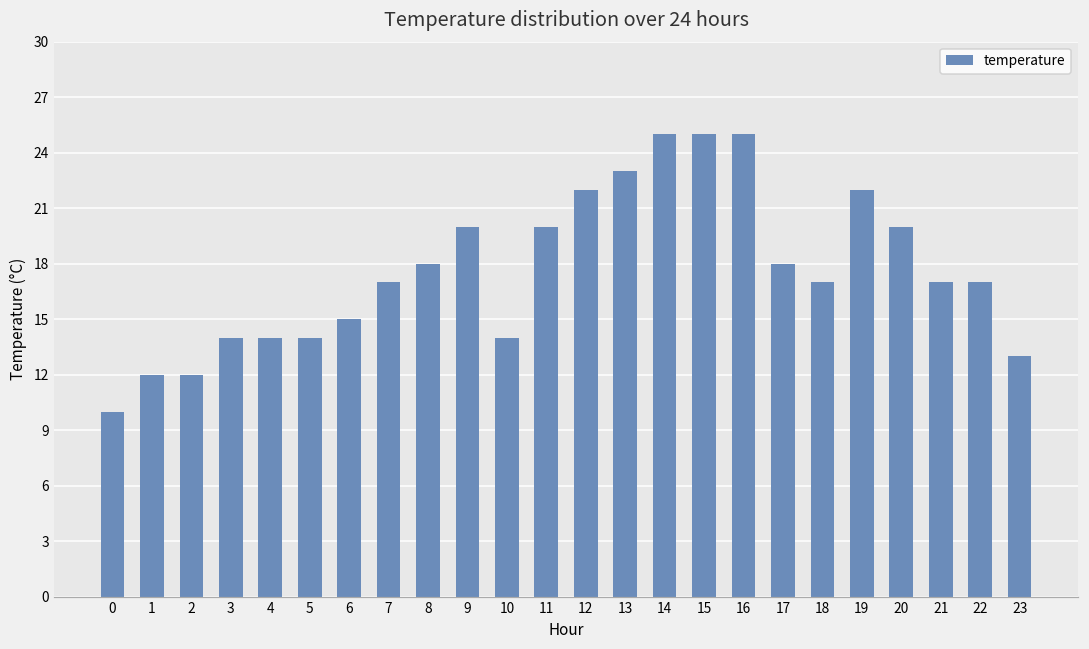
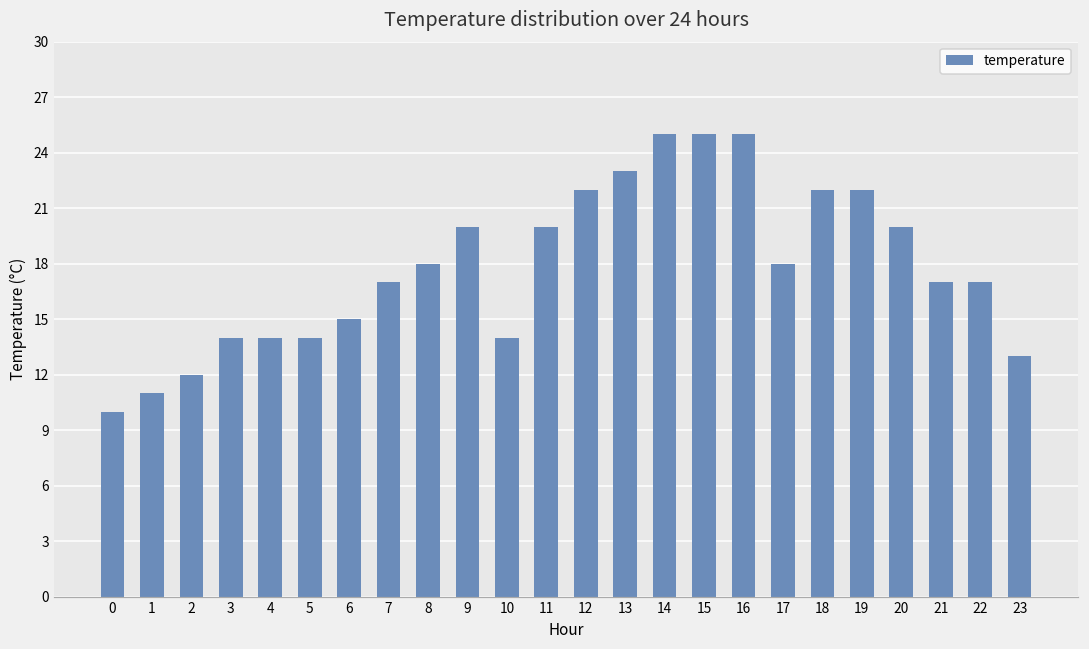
  {
    "0": 10,
-   "1": 12,
+   "1": 11,
    "2": 12,
    "3": 14,
    "4": 14,
    "5": 14,
    "6": 15,
    "7": 17,
    "8": 18,
    "9": 20,
    "10": 14,
    "11": 20,
    "12": 22,
    "13": 23,
    "14": 25,
    "15": 25,
    "16": 25,
    "17": 18,
-   "18": 17,
+   "18": 22,
    "19": 22,
    "20": 20,
    "21": 17,
    "22": 17,
    "23": 13
  }
